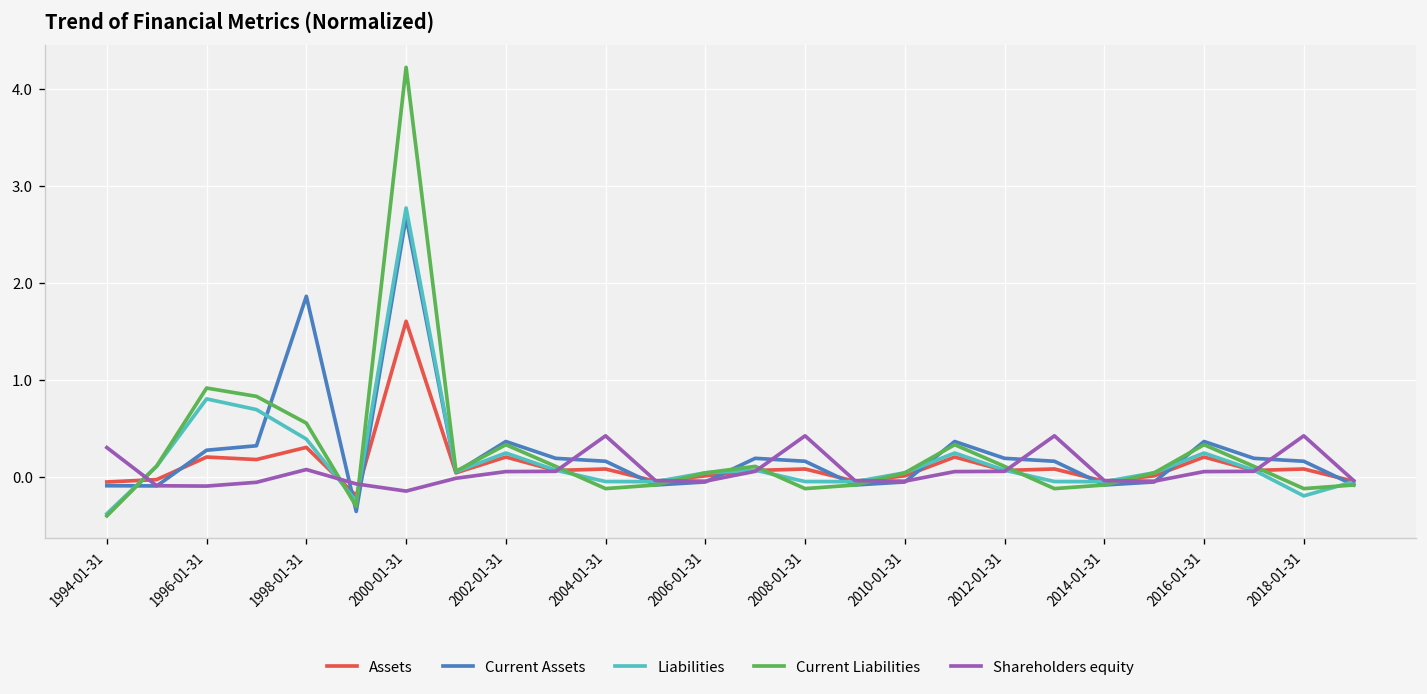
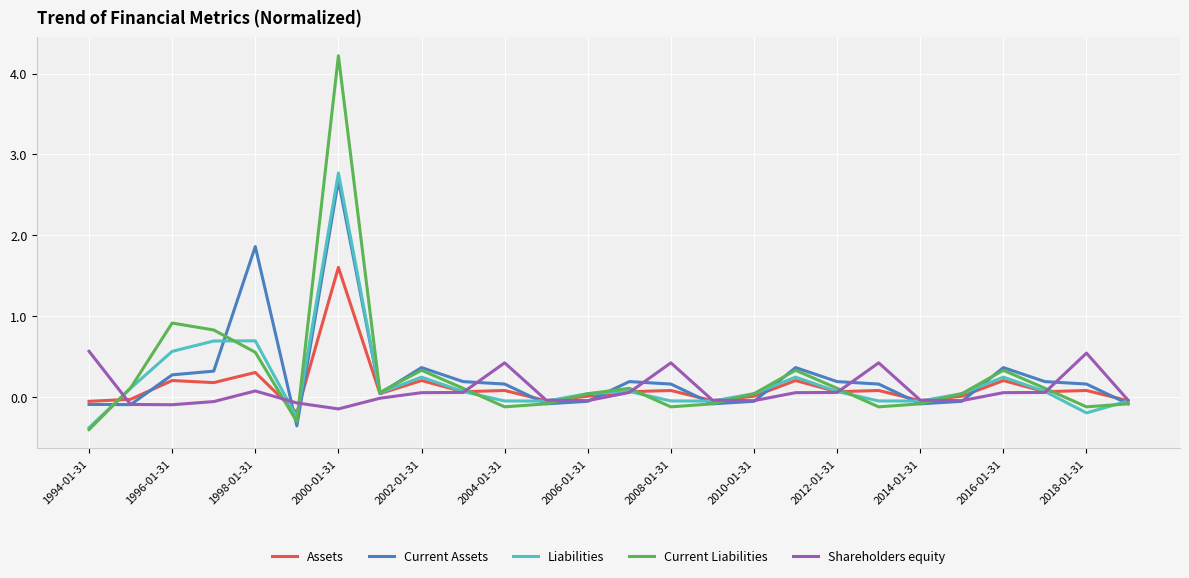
  {
    "Assets": {
      "1994-01-31": -0.1,
      "1996-01-31": 0.2,
      "1998-01-31": 0.3,
      "2000-01-31": 1.6,
      "2002-01-31": 0.2,
      "2004-01-31": 0.1,
      "2008-01-31": 0.1,
      "2016-01-31": 0.2,
      "2018-01-31": 0.1
    },
    "Current Assets": {
      "1994-01-31": -0.1,
      "1996-01-31": 0.3,
      "1998-01-31": 1.9,
      "2000-01-31": 2.7,
      "2002-01-31": 0.4,
      "2004-01-31": 0.2,
      "2008-01-31": 0.2,
      "2012-01-31": 0.2,
      "2016-01-31": 0.4,
      "2018-01-31": 0.2
    },
    "Liabilities": {
-     "1996-01-31": 0.8,
-     "1998-01-31": 0.4,
+     "1996-01-31": 0.6,
+     "1998-01-31": 0.7,
      "2000-01-31": 2.8,
      "2002-01-31": 0.2,
      "2004-01-31": 0.0,
      "2008-01-31": 0.0,
      "2016-01-31": 0.2,
      "2018-01-31": -0.2
    },
    "Current Liabilities": {
      "1996-01-31": 0.9,
      "1998-01-31": 0.6,
      "2000-01-31": 4.2,
      "2002-01-31": 0.3,
      "2004-01-31": -0.1,
      "2008-01-31": -0.1,
      "2012-01-31": 0.1,
      "2016-01-31": 0.3,
      "2018-01-31": -0.1
    },
    "Shareholders equity": {
-     "1994-01-31": 0.3,
+     "1994-01-31": 0.6,
      "1996-01-31": -0.1,
      "1998-01-31": 0.1,
      "2000-01-31": -0.1,
      "2002-01-31": 0.1,
      "2004-01-31": 0.4,
      "2008-01-31": 0.4,
      "2016-01-31": 0.1,
-     "2018-01-31": 0.4
+     "2018-01-31": 0.5
    }
  }
